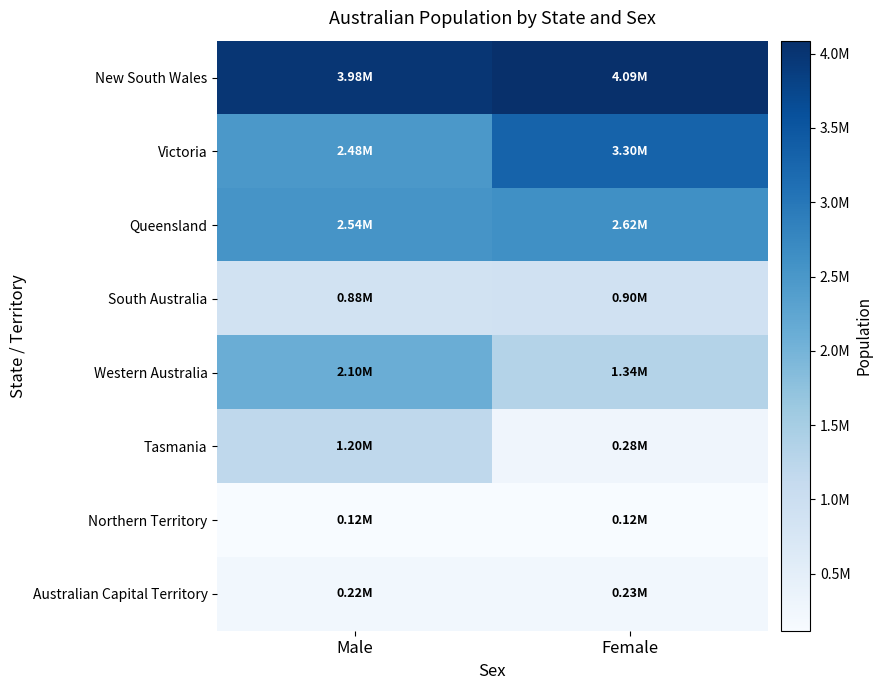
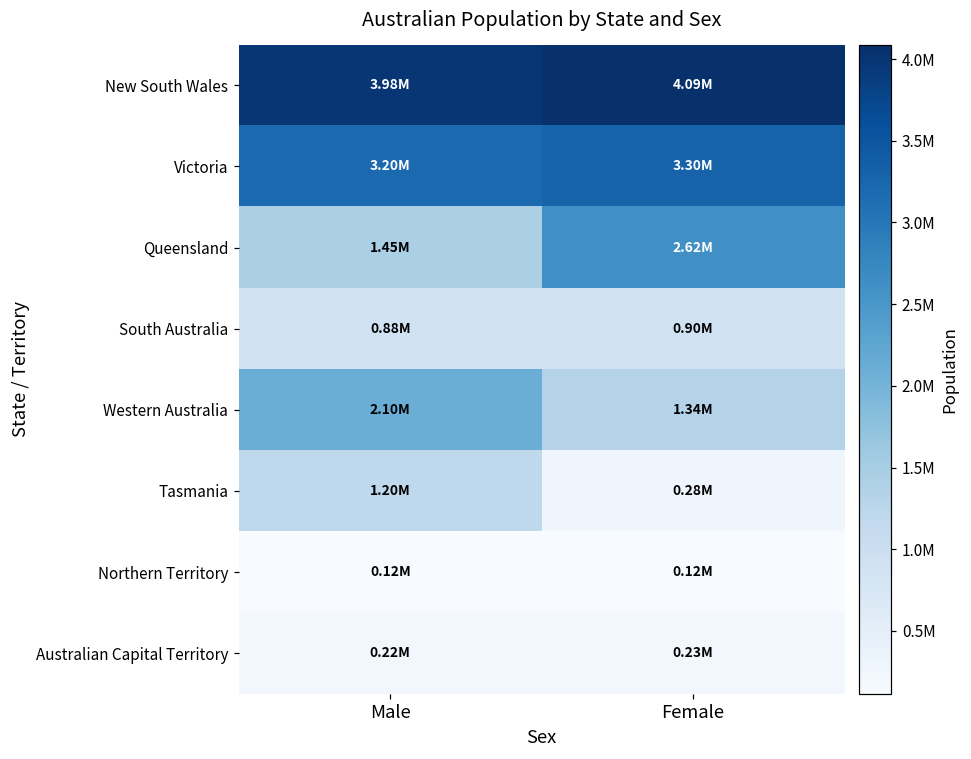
  {
    "New South Wales": {
      "Male": "3.98M",
      "Female": "4.09M"
    },
    "Victoria": {
-     "Male": "2.48M",
+     "Male": "3.20M",
      "Female": "3.30M"
    },
    "Queensland": {
-     "Male": "2.54M",
+     "Male": "1.45M",
      "Female": "2.62M"
    },
    "South Australia": {
      "Male": "0.88M",
      "Female": "0.90M"
    },
    "Western Australia": {
      "Male": "2.10M",
      "Female": "1.34M"
    },
    "Tasmania": {
      "Male": "1.20M",
      "Female": "0.28M"
    },
    "Northern Territory": {
      "Male": "0.12M",
      "Female": "0.12M"
    },
    "Australian Capital Territory": {
      "Male": "0.22M",
      "Female": "0.23M"
    }
  }
